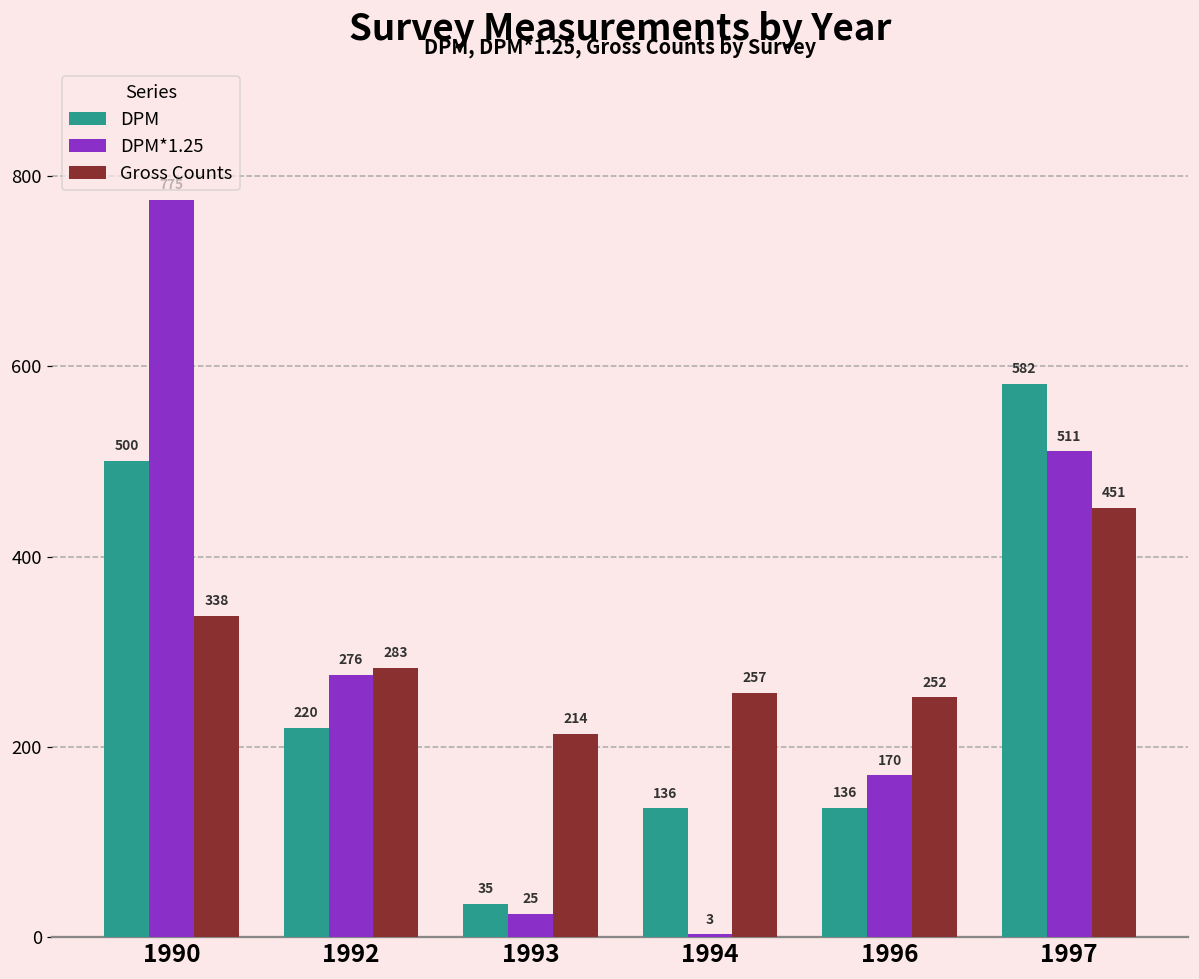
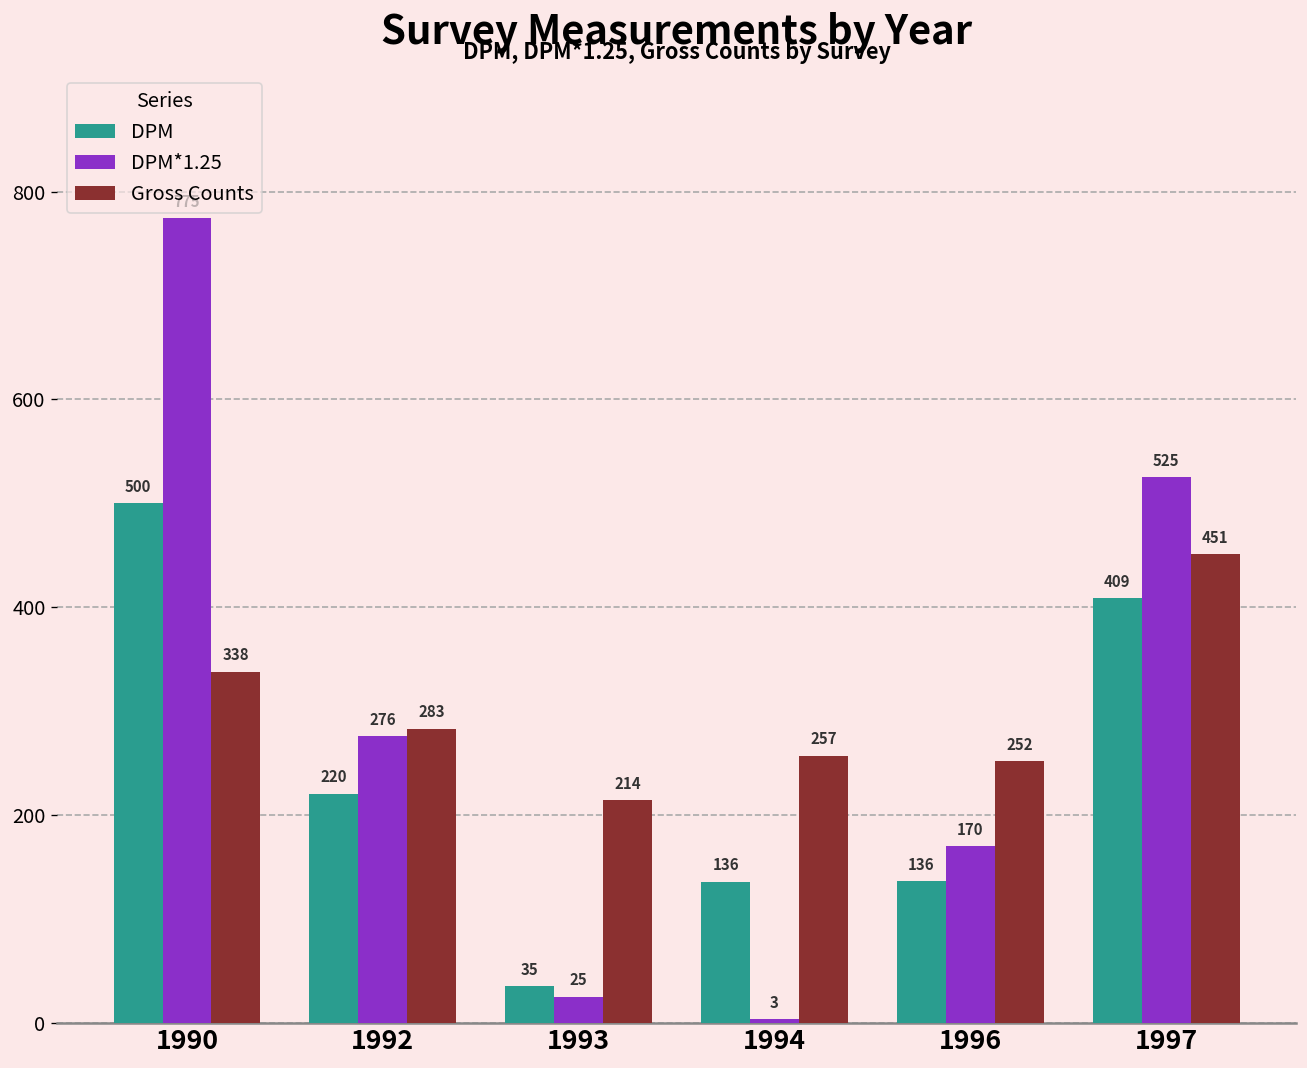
  {
    "DPM": {
      "1990": 500,
      "1992": 220,
      "1993": 35,
      "1994": 136,
      "1996": 136,
-     "1997": 582
+     "1997": 409
    },
    "DPM*1.25": {
      "1992": 276,
      "1993": 25,
      "1994": 3,
      "1996": 170,
-     "1997": 511
+     "1997": 525
    },
    "Gross Counts": {
      "1990": 338,
      "1992": 283,
      "1993": 214,
      "1994": 257,
      "1996": 252,
      "1997": 451
    }
  }
